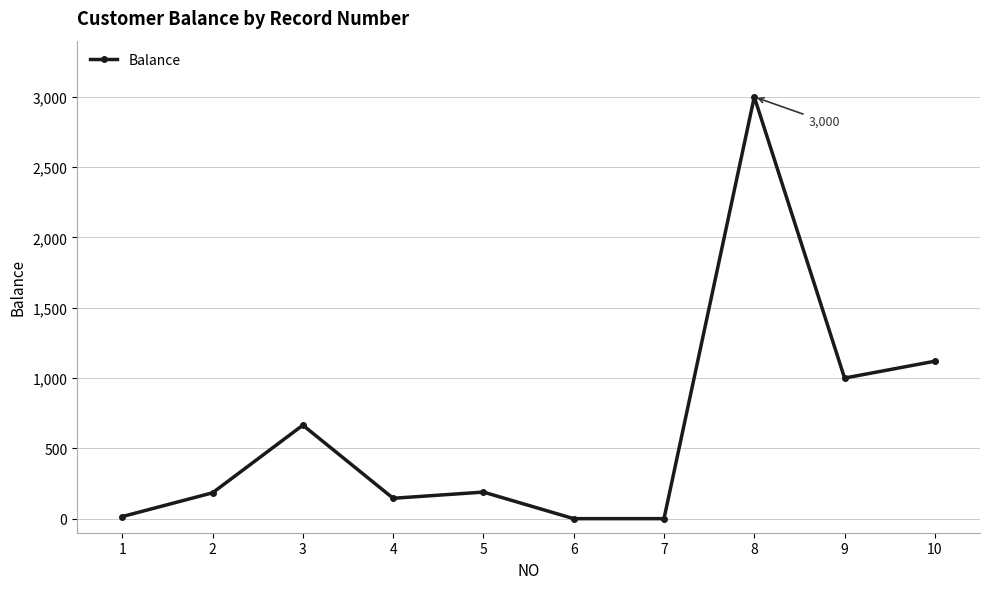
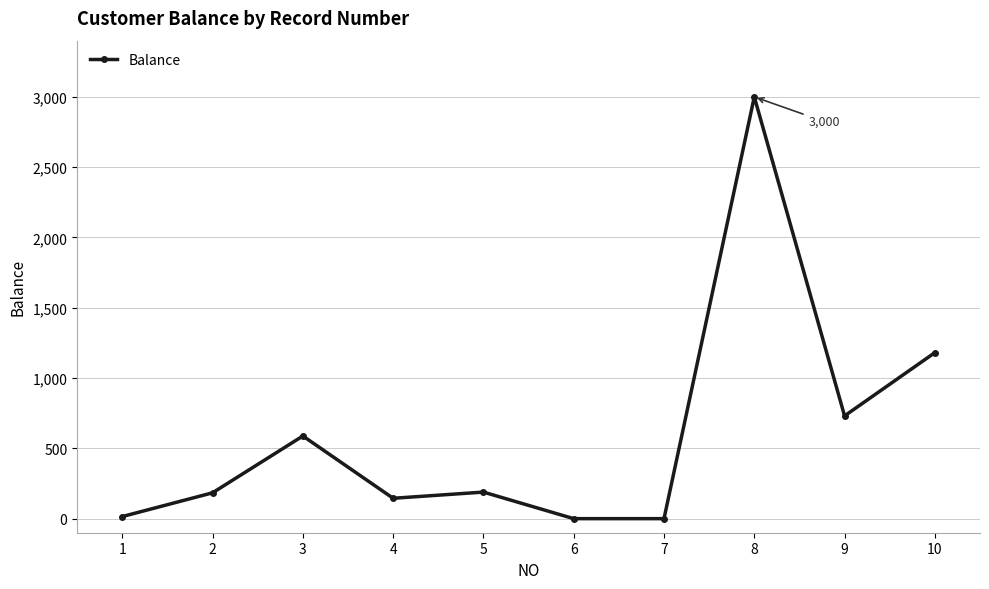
  {
    "1": "20",
    "2": "180",
-   "3": "670",
+   "3": "590",
    "4": "150",
    "5": "190",
    "6": "0",
    "7": "0",
-   "9": "1,000",
-   "10": "1,120"
+   "9": "730",
+   "10": "1,180"
  }
